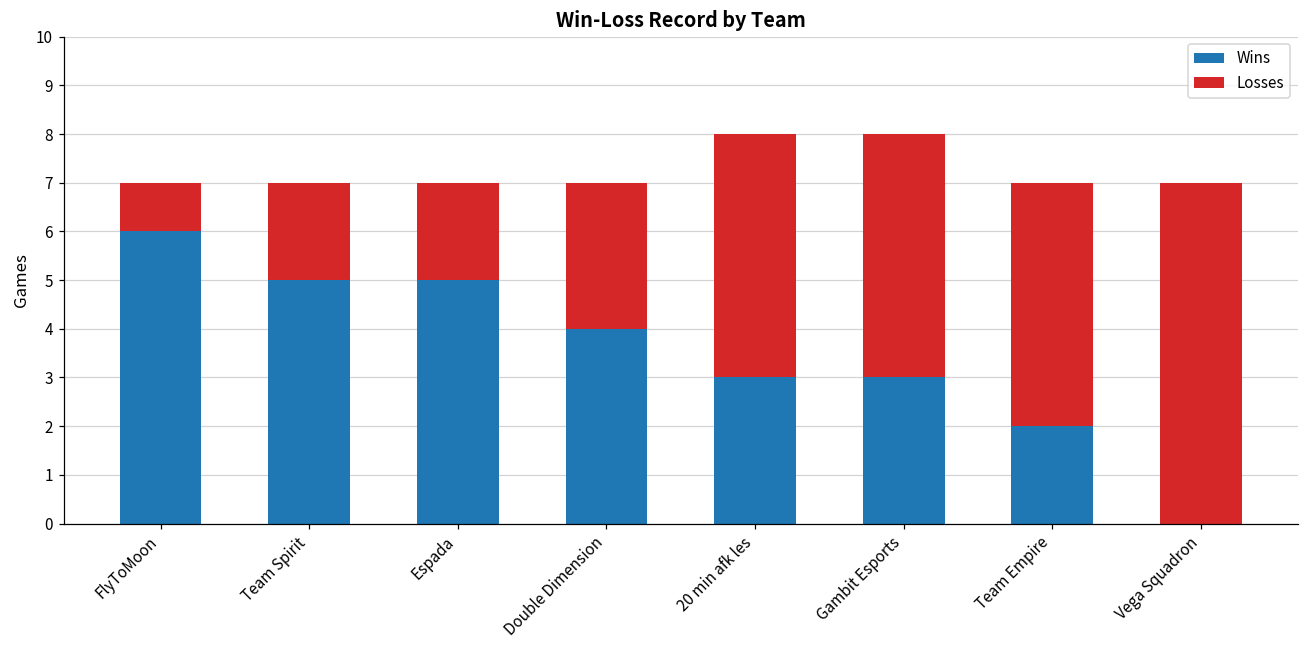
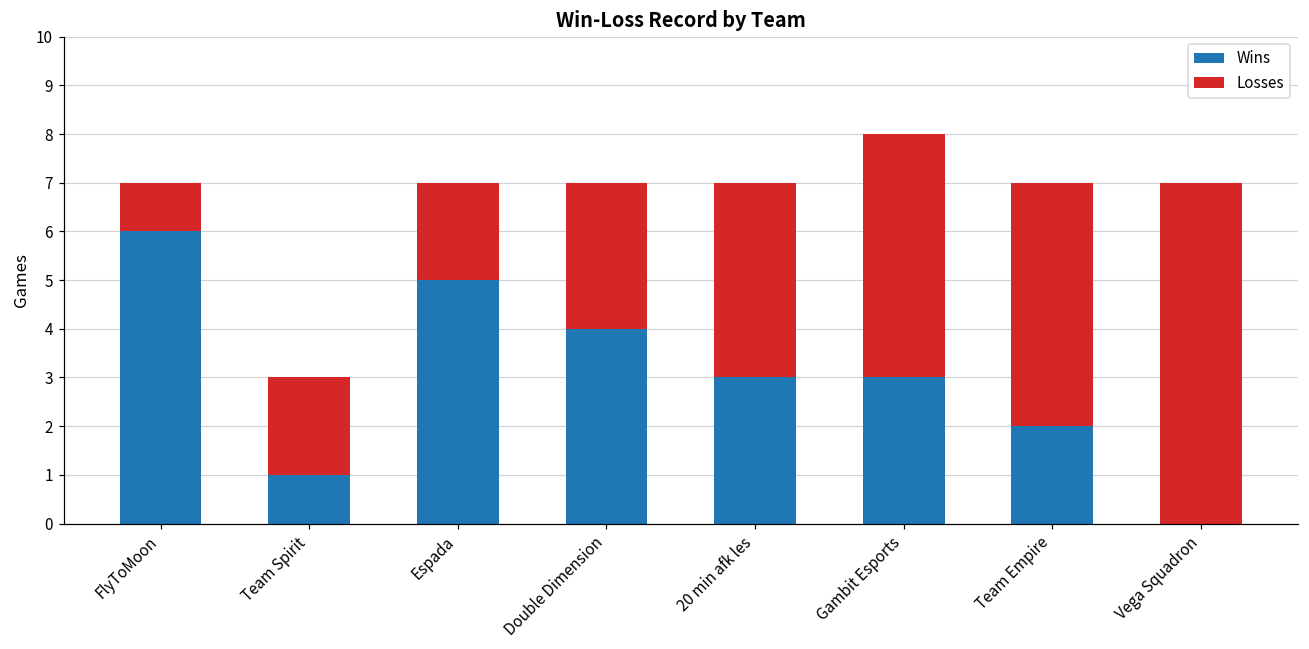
  {
    "Wins": {
      "FlyToMoon": 6,
-     "Team Spirit": 5,
+     "Team Spirit": 1,
      "Espada": 5,
      "Double Dimension": 4,
      "20 min afk les": 3,
      "Gambit Esports": 3,
      "Team Empire": 2,
      "Vega Squadron": 0
    },
    "Losses": {
      "FlyToMoon": 1,
      "Team Spirit": 2,
      "Espada": 2,
      "Double Dimension": 3,
-     "20 min afk les": 5,
+     "20 min afk les": 4,
      "Gambit Esports": 5,
      "Team Empire": 5,
      "Vega Squadron": 7
    }
  }
